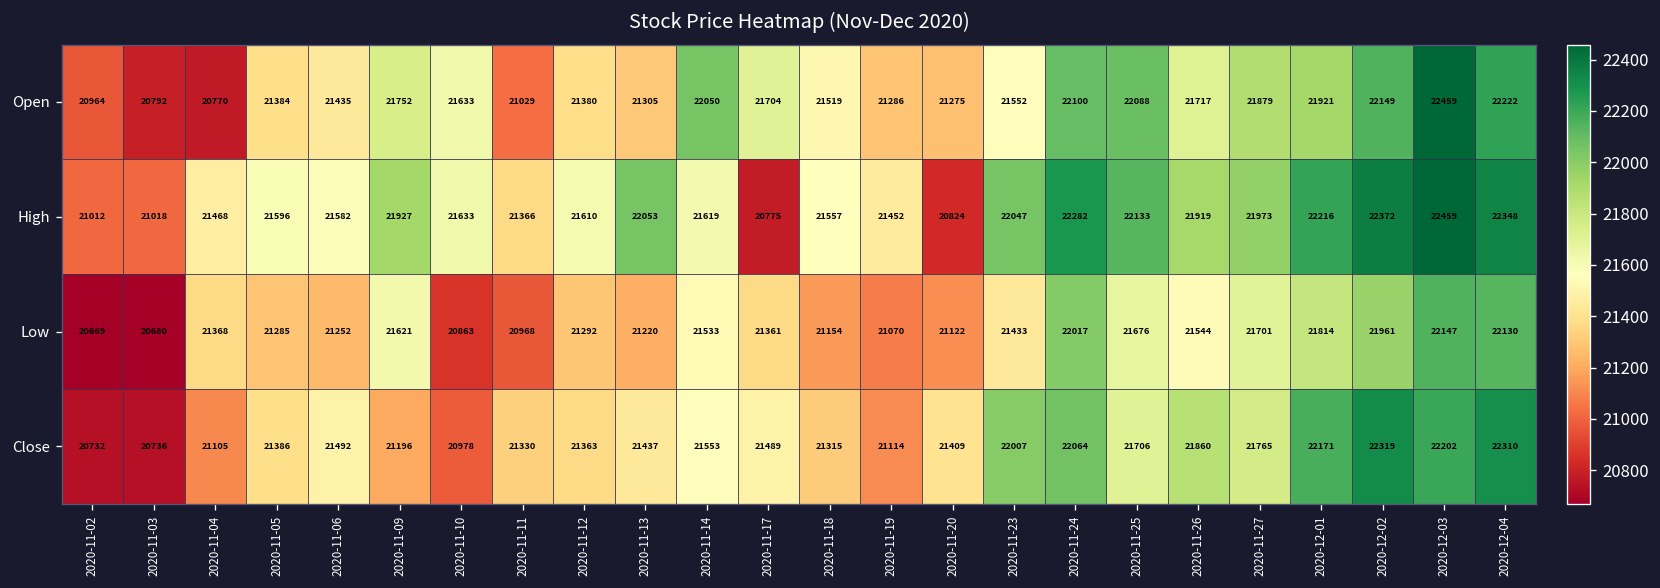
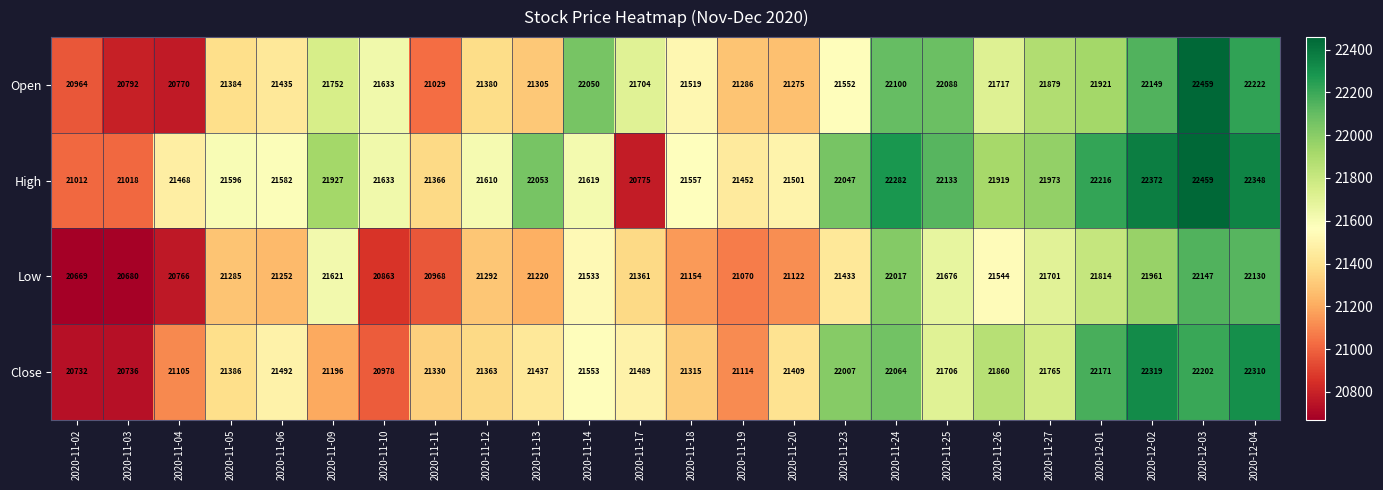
  {
    "Open": {
      "2020-11-02": 20964,
      "2020-11-03": 20792,
      "2020-11-04": 20770,
      "2020-11-05": 21384,
      "2020-11-06": 21435,
      "2020-11-09": 21752,
      "2020-11-10": 21633,
      "2020-11-11": 21029,
      "2020-11-12": 21380,
      "2020-11-13": 21305,
      "2020-11-14": 22050,
      "2020-11-17": 21704,
      "2020-11-18": 21519,
      "2020-11-19": 21286,
      "2020-11-20": 21275,
      "2020-11-23": 21552,
      "2020-11-24": 22100,
      "2020-11-25": 22088,
      "2020-11-26": 21717,
      "2020-11-27": 21879,
      "2020-12-01": 21921,
      "2020-12-02": 22149,
      "2020-12-03": 22459,
      "2020-12-04": 22222
    },
    "High": {
      "2020-11-02": 21012,
      "2020-11-03": 21018,
      "2020-11-04": 21468,
      "2020-11-05": 21596,
      "2020-11-06": 21582,
      "2020-11-09": 21927,
      "2020-11-10": 21633,
      "2020-11-11": 21366,
      "2020-11-12": 21610,
      "2020-11-13": 22053,
      "2020-11-14": 21619,
      "2020-11-17": 20775,
      "2020-11-18": 21557,
      "2020-11-19": 21452,
-     "2020-11-20": 20824,
+     "2020-11-20": 21501,
      "2020-11-23": 22047,
      "2020-11-24": 22282,
      "2020-11-25": 22133,
      "2020-11-26": 21919,
      "2020-11-27": 21973,
      "2020-12-01": 22216,
      "2020-12-02": 22372,
      "2020-12-03": 22459,
      "2020-12-04": 22348
    },
    "Low": {
      "2020-11-02": 20669,
      "2020-11-03": 20680,
-     "2020-11-04": 21368,
+     "2020-11-04": 20766,
      "2020-11-05": 21285,
      "2020-11-06": 21252,
      "2020-11-09": 21621,
      "2020-11-10": 20863,
      "2020-11-11": 20968,
      "2020-11-12": 21292,
      "2020-11-13": 21220,
      "2020-11-14": 21533,
      "2020-11-17": 21361,
      "2020-11-18": 21154,
      "2020-11-19": 21070,
      "2020-11-20": 21122,
      "2020-11-23": 21433,
      "2020-11-24": 22017,
      "2020-11-25": 21676,
      "2020-11-26": 21544,
      "2020-11-27": 21701,
      "2020-12-01": 21814,
      "2020-12-02": 21961,
      "2020-12-03": 22147,
      "2020-12-04": 22130
    },
    "Close": {
      "2020-11-02": 20732,
      "2020-11-03": 20736,
      "2020-11-04": 21105,
      "2020-11-05": 21386,
      "2020-11-06": 21492,
      "2020-11-09": 21196,
      "2020-11-10": 20978,
      "2020-11-11": 21330,
      "2020-11-12": 21363,
      "2020-11-13": 21437,
      "2020-11-14": 21553,
      "2020-11-17": 21489,
      "2020-11-18": 21315,
      "2020-11-19": 21114,
      "2020-11-20": 21409,
      "2020-11-23": 22007,
      "2020-11-24": 22064,
      "2020-11-25": 21706,
      "2020-11-26": 21860,
      "2020-11-27": 21765,
      "2020-12-01": 22171,
      "2020-12-02": 22319,
      "2020-12-03": 22202,
      "2020-12-04": 22310
    }
  }
